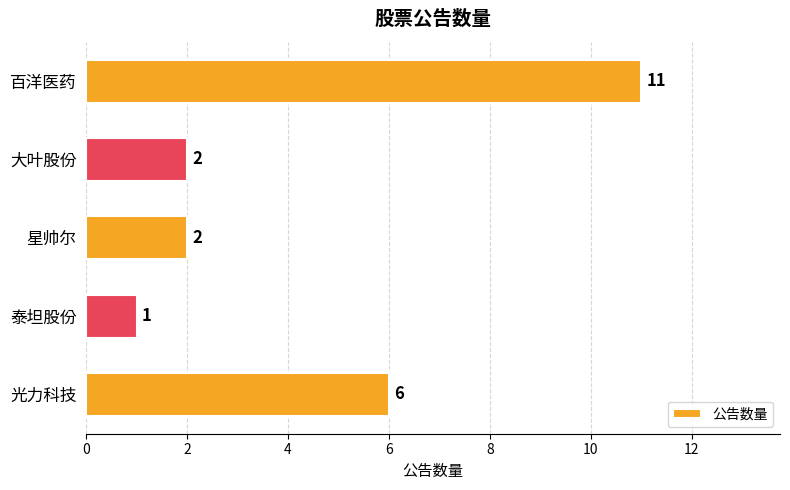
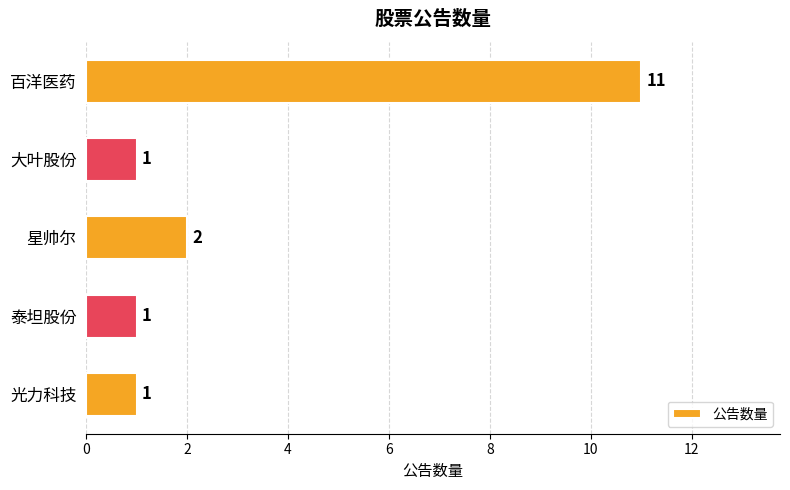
  {
    "百洋医药": 11,
-   "大叶股份": 2,
+   "大叶股份": 1,
    "星帅尔": 2,
    "泰坦股份": 1,
-   "光力科技": 6
+   "光力科技": 1
  }
